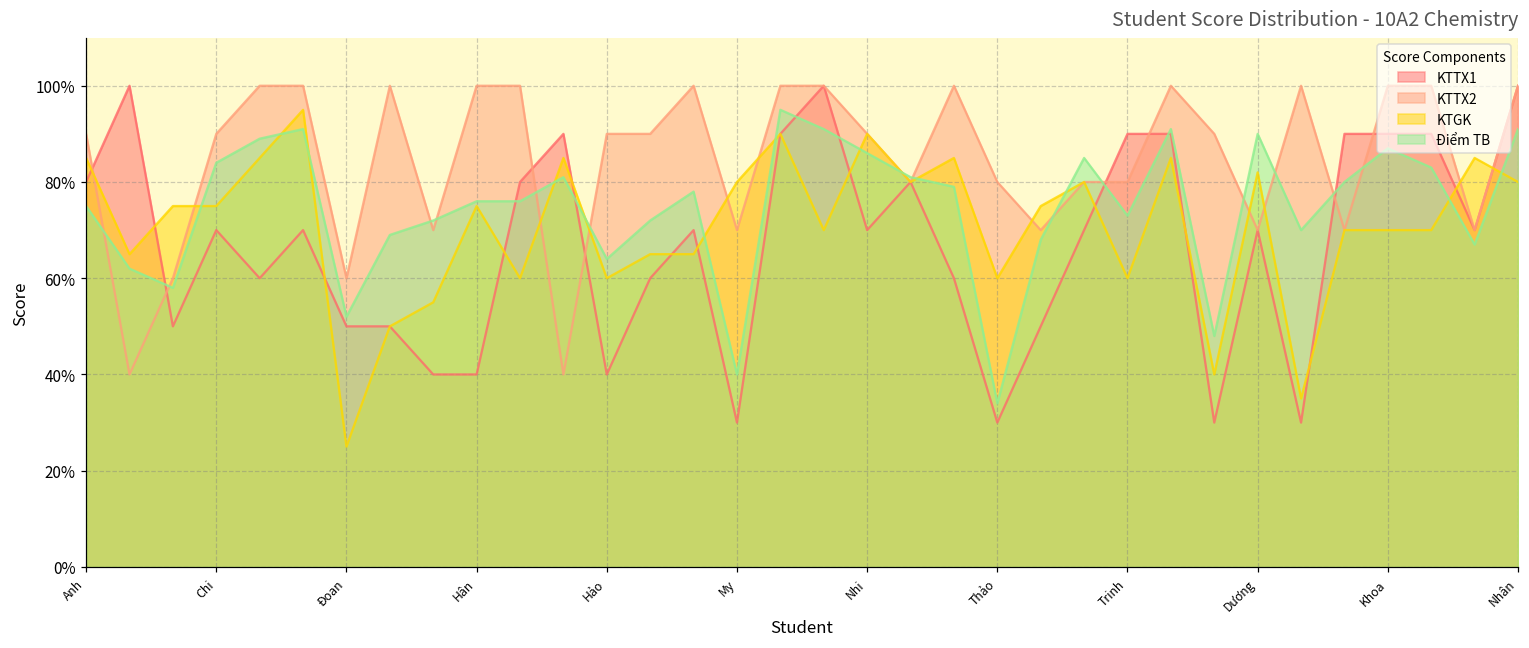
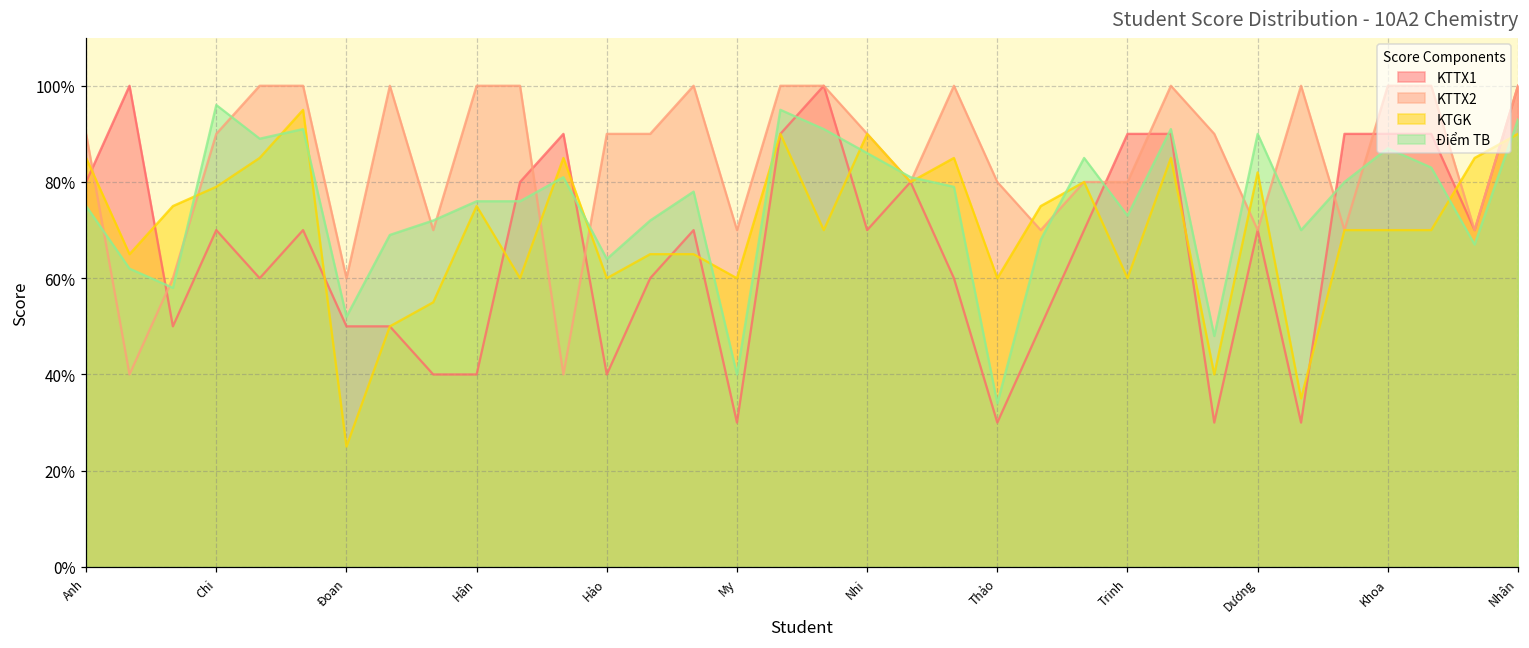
  {
    "KTGK": {
-     "Chi": "75%",
+     "Chi": "79%",
      "Đoan": "25%",
      "Hảo": "60%",
-     "My": "80%",
+     "My": "60%",
      "Thảo": "60%",
      "Trinh": "60%",
      "Dương": "82%",
      "Khoa": "70%",
-     "Nhân": "80%"
+     "Nhân": "90%"
    },
    "Điểm TB": {
-     "Chi": "84%",
+     "Chi": "96%",
      "Đoan": "52%",
      "Hảo": "64%",
      "My": "40%",
      "Thảo": "34%",
      "Trinh": "73%",
      "Dương": "90%",
-     "Nhân": "91%"
+     "Nhân": "93%"
    }
  }
